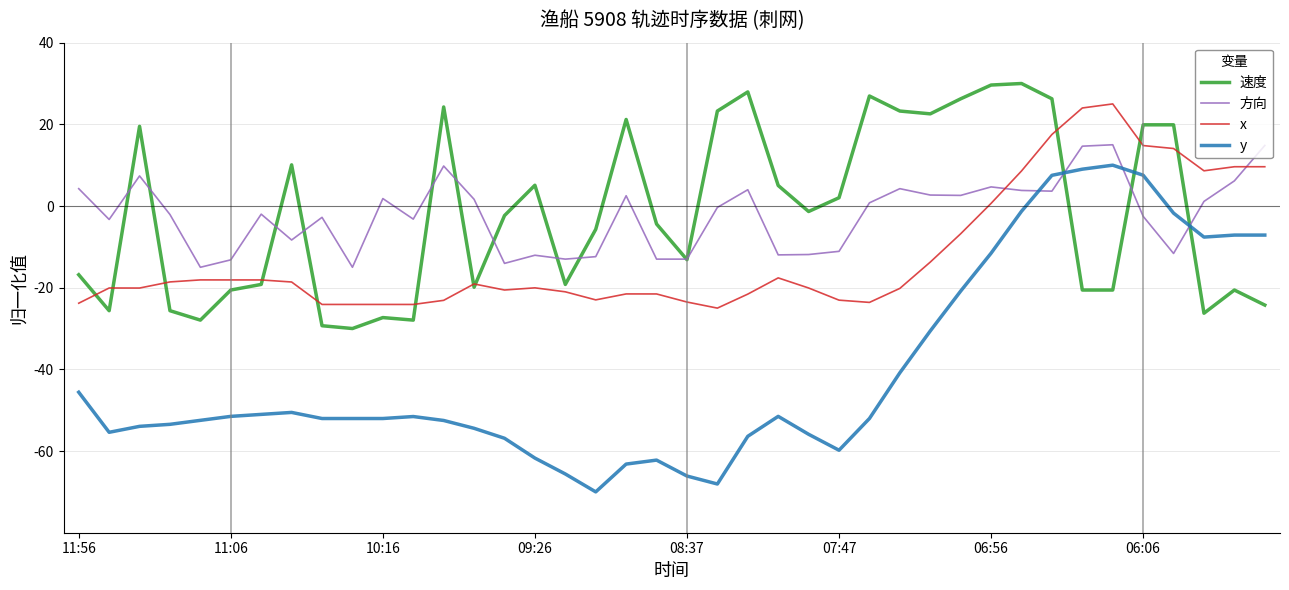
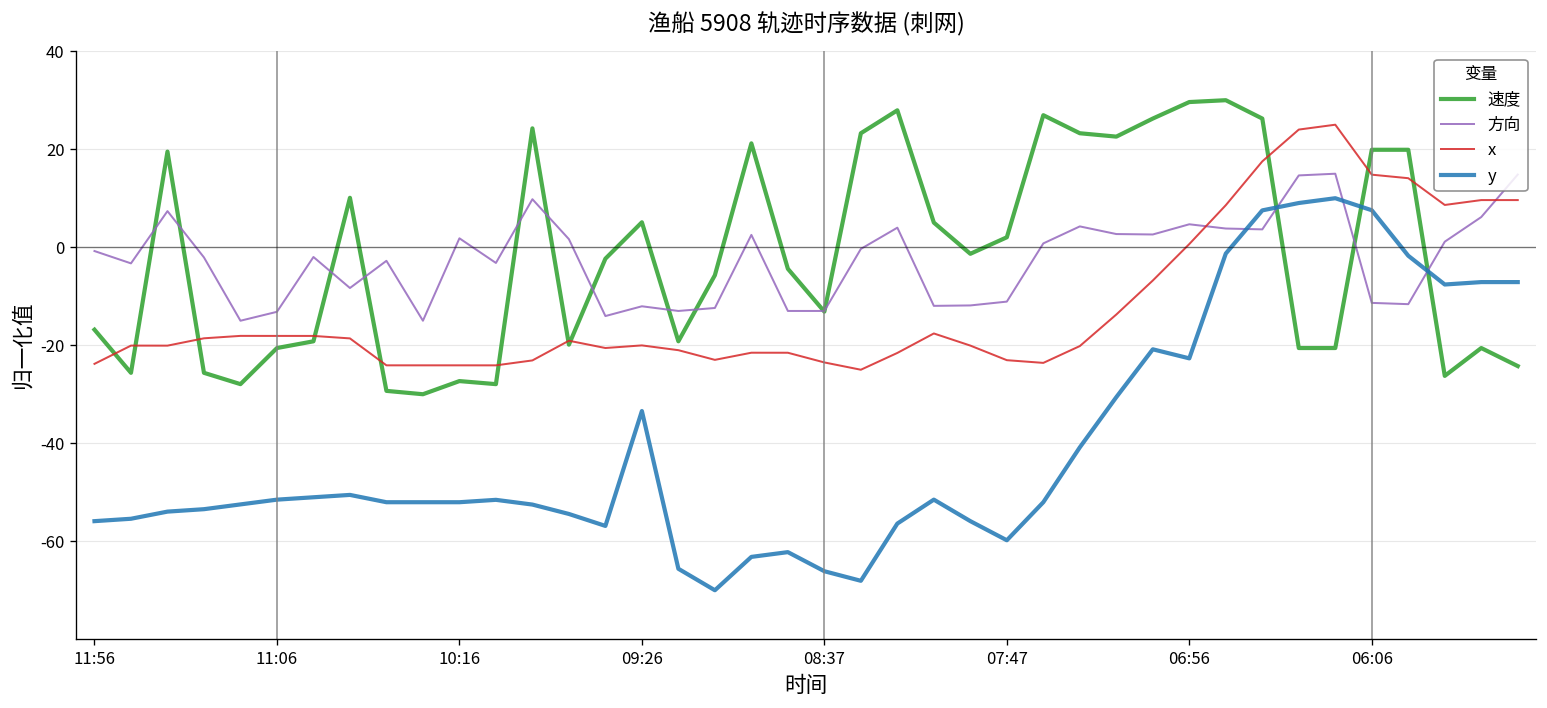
  {
    "速度": {
      "11:56": -17,
      "11:06": -21,
      "10:16": -27,
      "09:26": 5,
      "07:47": 2,
      "06:56": 30,
      "06:06": 20
    },
    "方向": {
-     "11:56": 4,
+     "11:56": -1,
      "11:06": -13,
      "10:16": 2,
      "09:26": -12,
      "07:47": -11,
      "06:56": 5,
-     "06:06": -3
+     "06:06": -11
    },
    "x": {
      "11:56": -24,
      "11:06": -18,
      "10:16": -24,
      "09:26": -20,
      "08:37": -24,
      "07:47": -23,
      "06:56": 1,
      "06:06": 15
    },
    "y": {
-     "11:56": -46,
+     "11:56": -56,
      "11:06": -52,
      "10:16": -52,
-     "09:26": -62,
+     "09:26": -33,
      "08:37": -66,
      "07:47": -60,
-     "06:56": -12,
+     "06:56": -23,
      "06:06": 8
    }
  }
